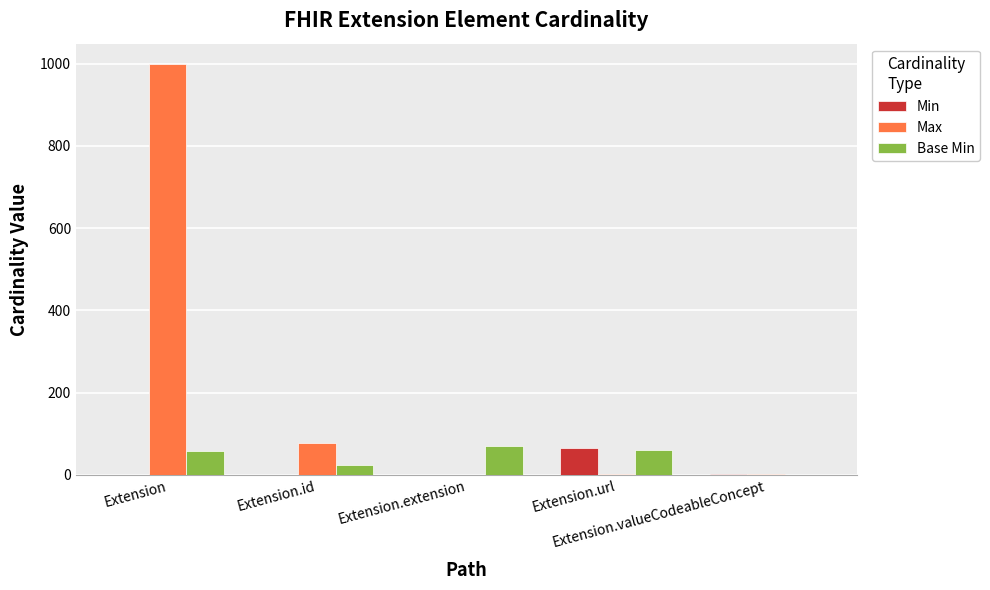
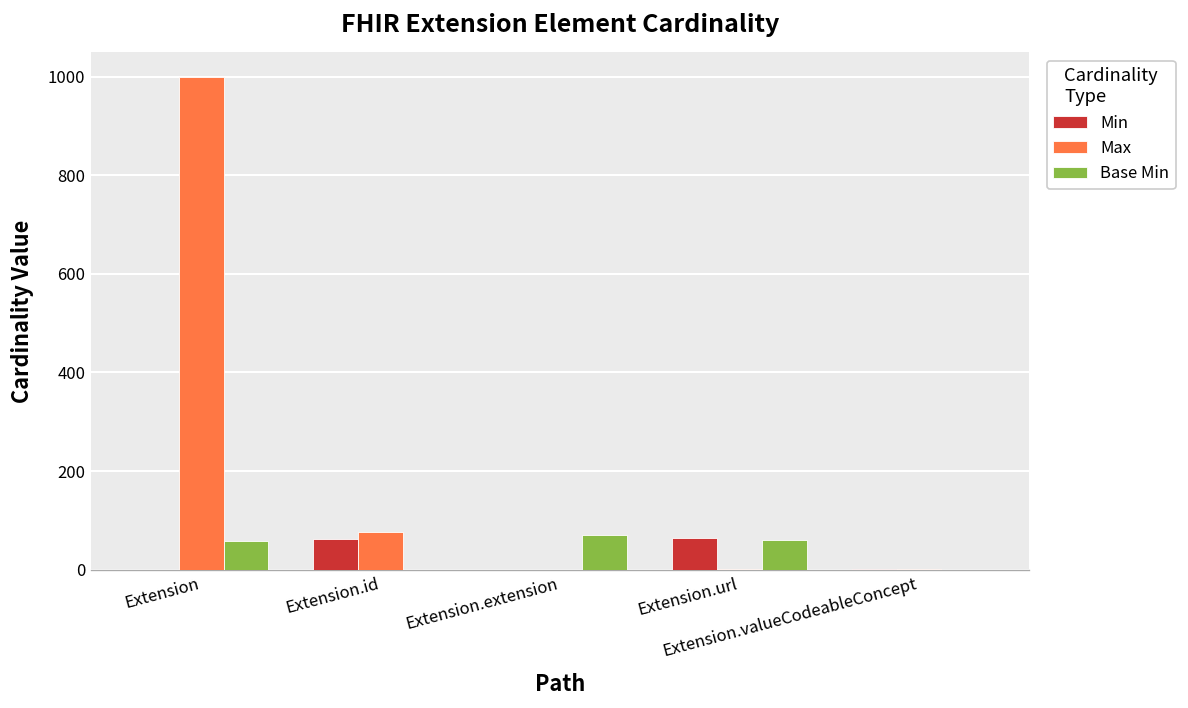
  {
    "Min": {
      "Extension": 0,
-     "Extension.id": 0,
+     "Extension.id": 60,
      "Extension.extension": 0,
      "Extension.url": 70
    },
    "Max": {
      "Extension": 1000,
      "Extension.id": 80,
      "Extension.extension": 0
    },
    "Base Min": {
      "Extension": 60,
-     "Extension.id": 20,
+     "Extension.id": 0,
      "Extension.extension": 70,
      "Extension.url": 60,
      "Extension.valueCodeableConcept": 0
    }
  }
